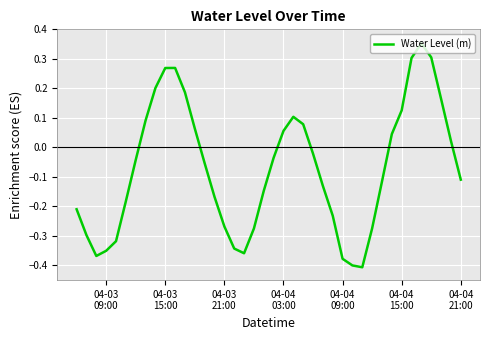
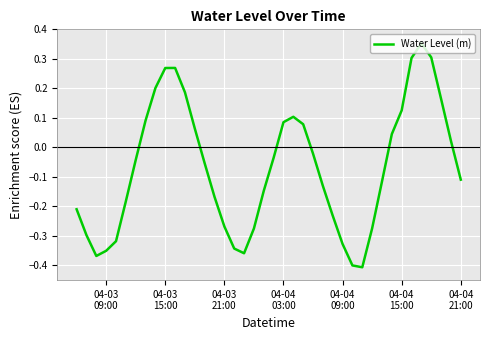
  {
    "04-03 09:00": -0.35,
    "04-03 15:00": 0.27,
    "04-03 21:00": -0.27,
-   "04-04 03:00": 0.06,
-   "04-04 09:00": -0.38,
+   "04-04 03:00": 0.09,
+   "04-04 09:00": -0.33,
    "04-04 15:00": 0.13,
    "04-04 21:00": -0.11
  }
